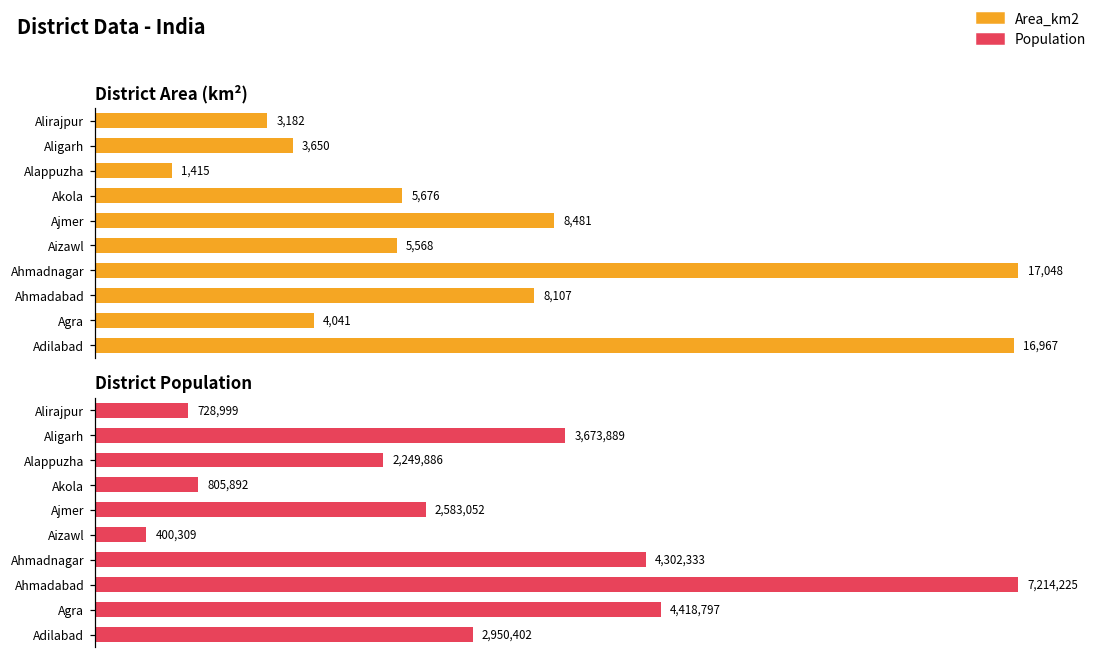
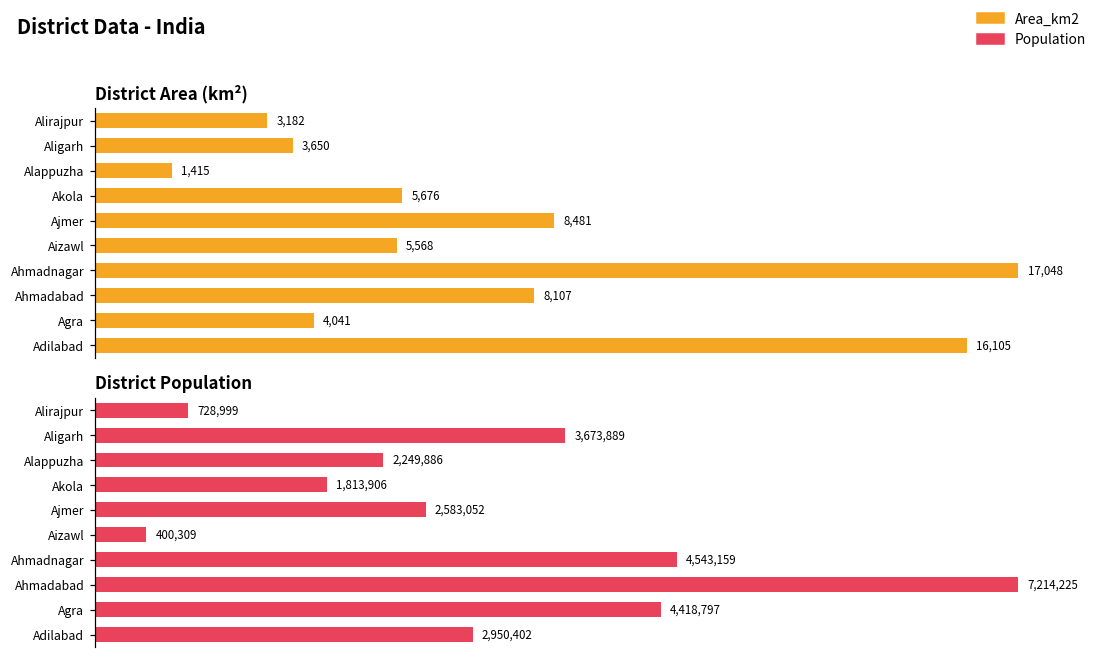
  {
    "District Area (km²)": {
-     "Adilabad": "16,967"
+     "Adilabad": "16,105"
    },
    "District Population": {
-     "Akola": "805,892",
-     "Ahmadnagar": "4,302,333"
+     "Akola": "1,813,906",
+     "Ahmadnagar": "4,543,159"
    }
  }
